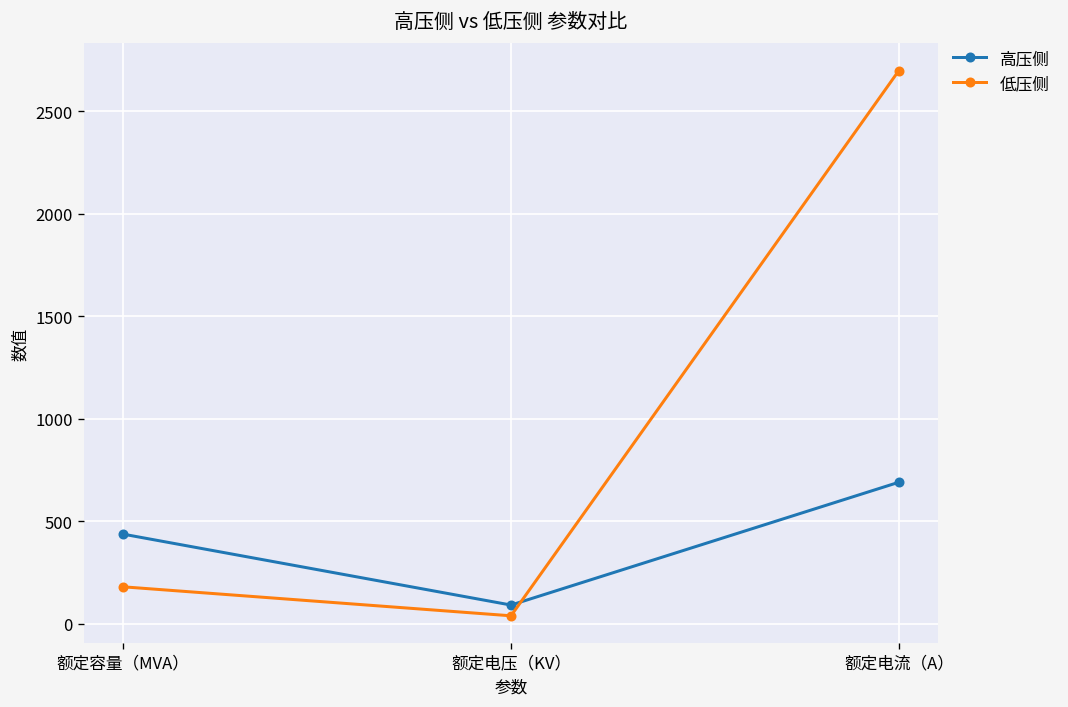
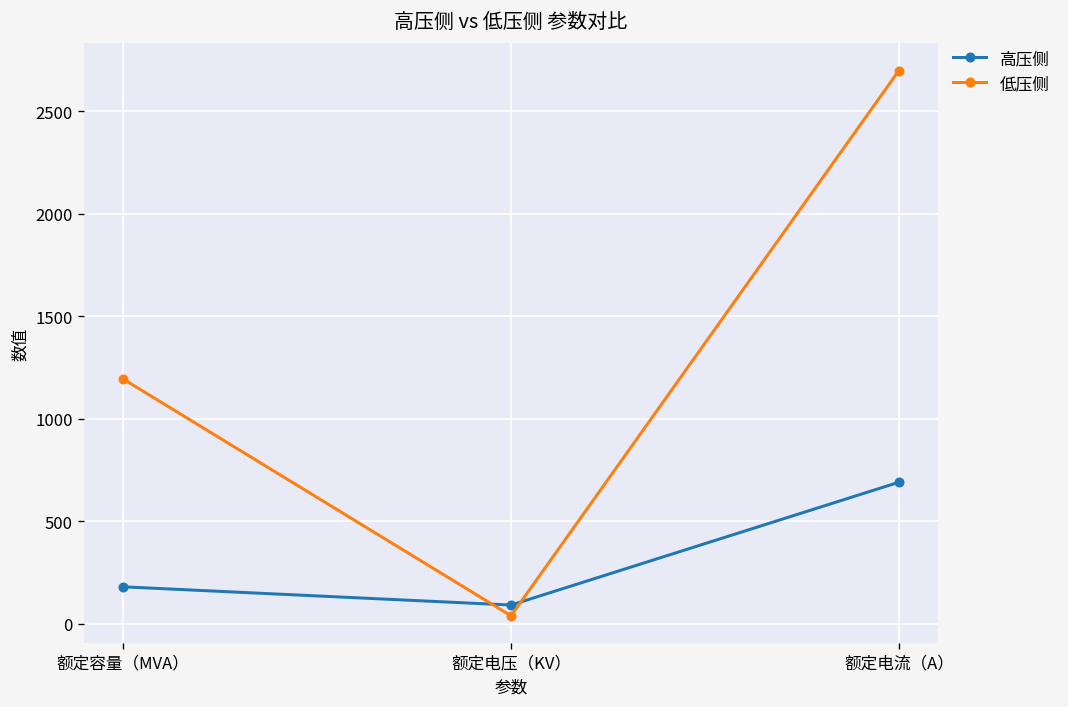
  {
    "高压侧": {
-     "额定容量（MVA）": 440,
+     "额定容量（MVA）": 180,
      "额定电压（KV）": 90,
      "额定电流（A）": 690
    },
    "低压侧": {
-     "额定容量（MVA）": 180,
+     "额定容量（MVA）": 1190,
      "额定电压（KV）": 40,
      "额定电流（A）": 2700
    }
  }
